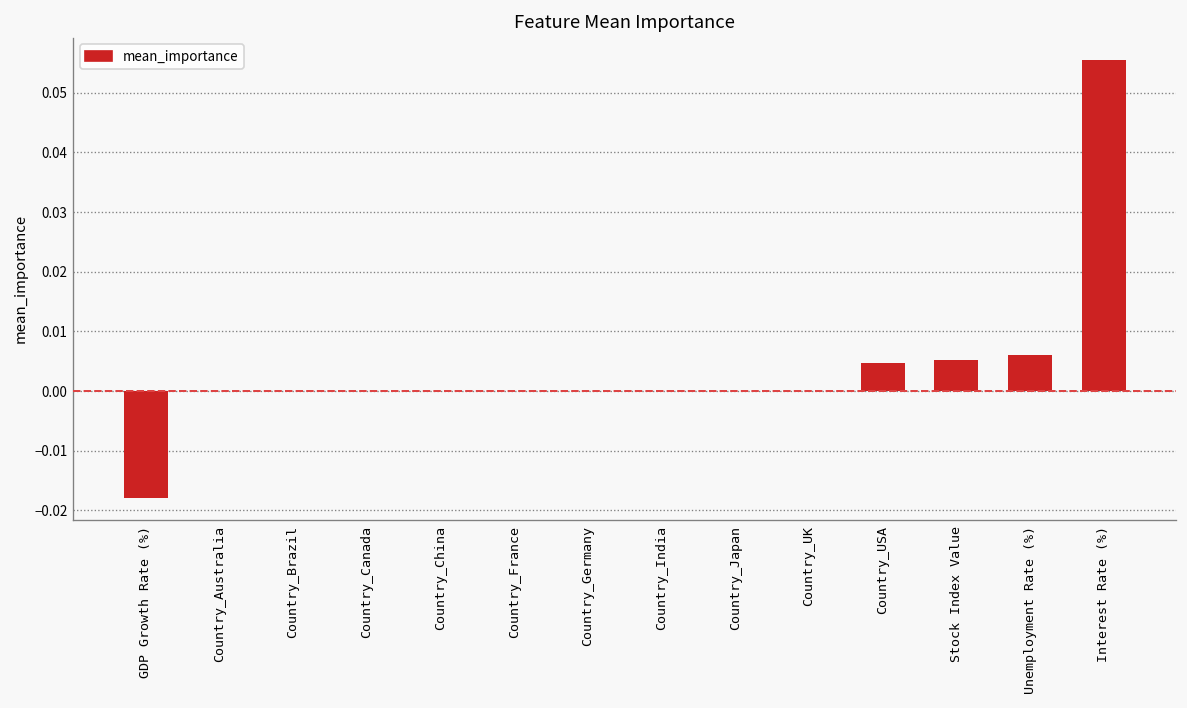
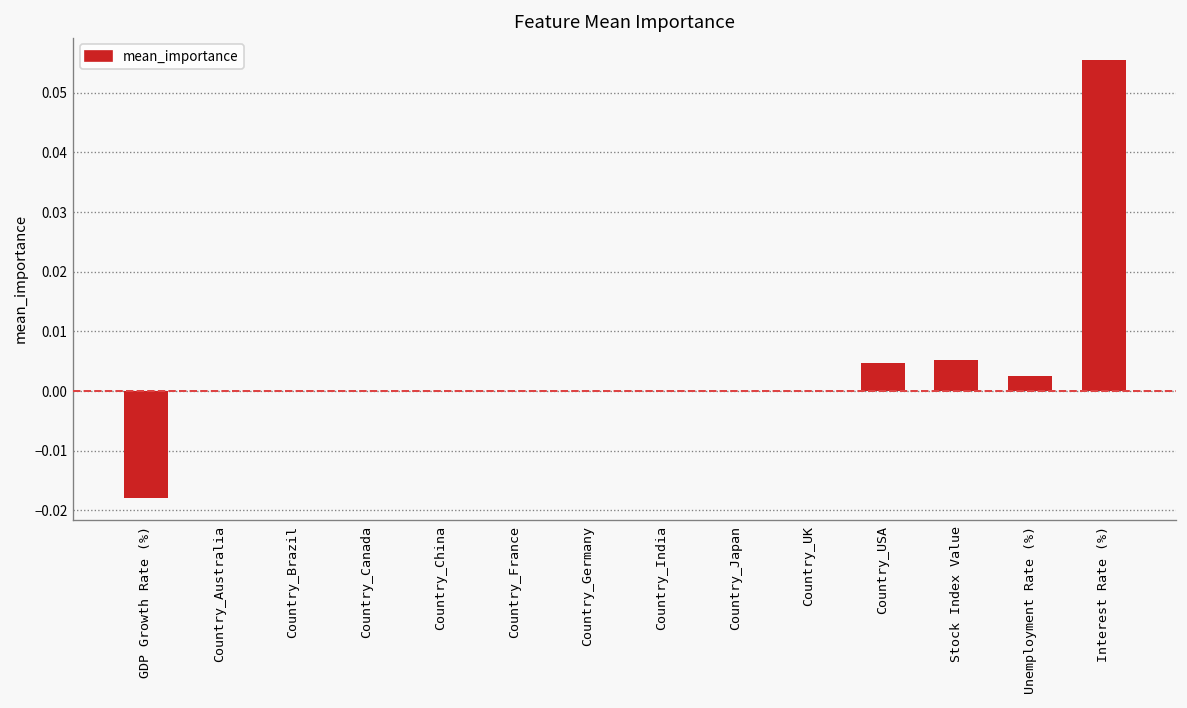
  {
    "GDP Growth Rate (%)": -0.018,
    "Country_Australia": 0.000,
    "Country_Brazil": 0.000,
    "Country_Canada": 0.000,
    "Country_China": 0.000,
    "Country_France": 0.000,
    "Country_Germany": 0.000,
    "Country_India": 0.000,
    "Country_Japan": 0.000,
    "Country_UK": 0.000,
    "Country_USA": 0.005,
    "Stock Index Value": 0.005,
-   "Unemployment Rate (%)": 0.006,
+   "Unemployment Rate (%)": 0.003,
    "Interest Rate (%)": 0.056
  }
